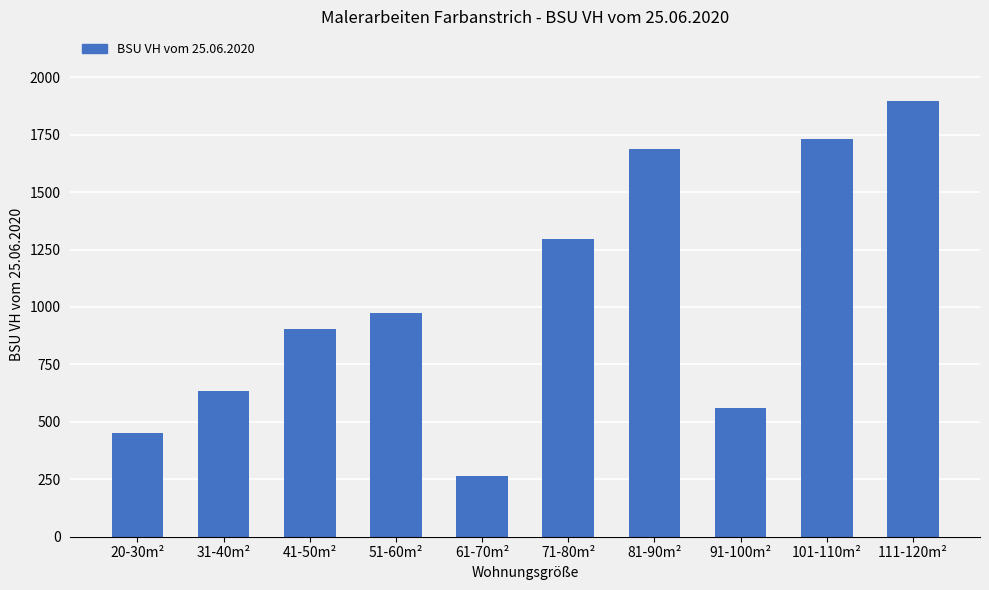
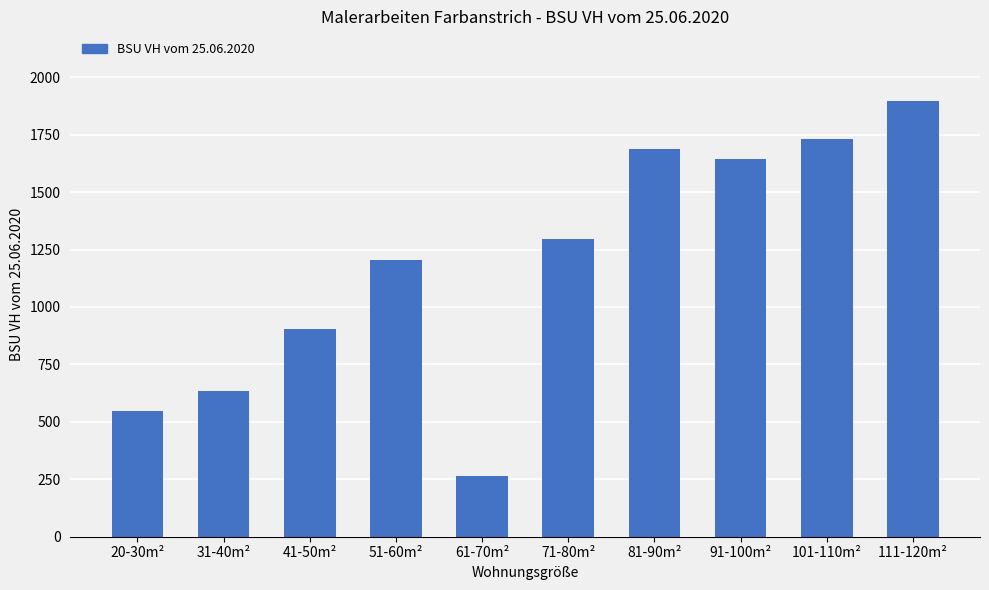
  {
-   "20-30m²": 450,
+   "20-30m²": 550,
    "31-40m²": 630,
    "41-50m²": 900,
-   "51-60m²": 970,
+   "51-60m²": 1200,
    "61-70m²": 260,
    "71-80m²": 1300,
    "81-90m²": 1690,
-   "91-100m²": 560,
+   "91-100m²": 1640,
    "101-110m²": 1730,
    "111-120m²": 1900
  }
